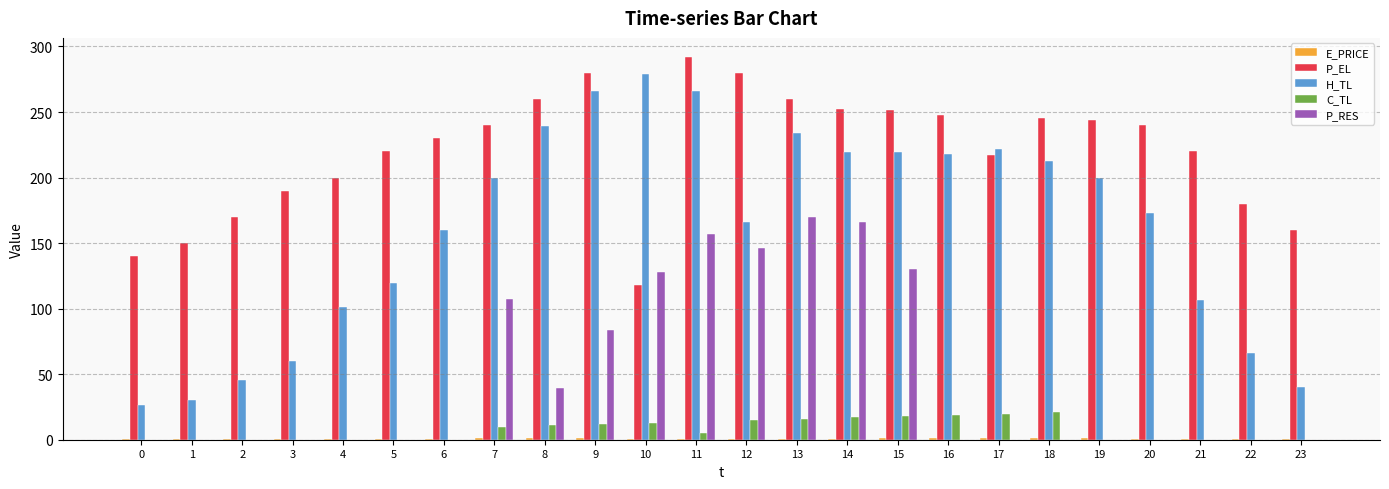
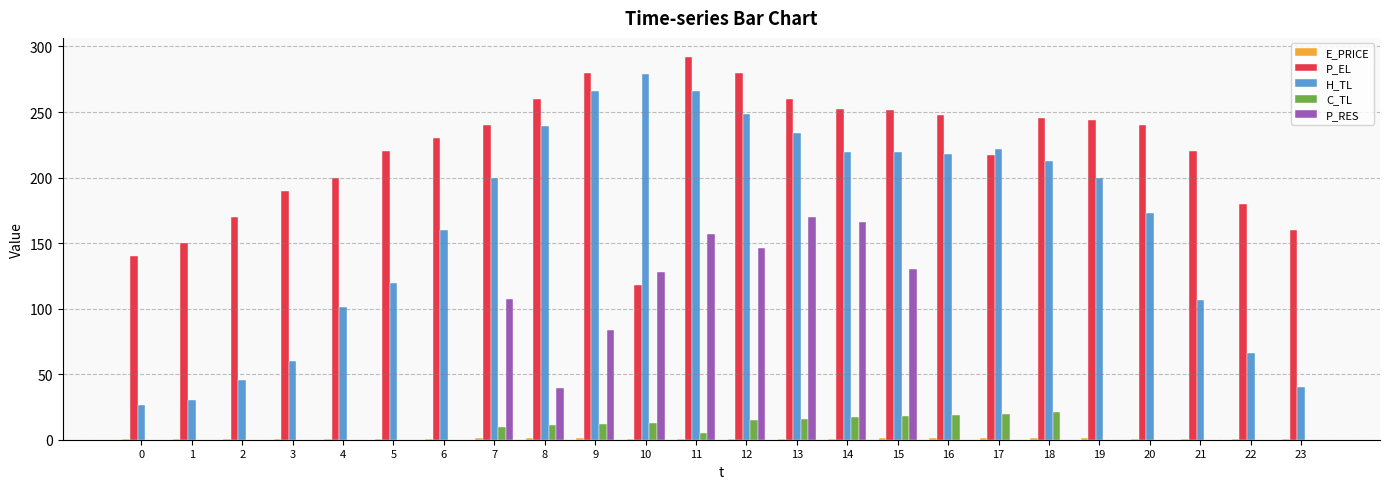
  {
    "P_EL": {
      "0": 140,
      "1": 150,
      "2": 170,
      "3": 190,
      "4": 200,
      "5": 220,
      "6": 230,
      "7": 240,
      "8": 260,
      "9": 280,
      "10": 118,
      "11": 292,
      "12": 280,
      "13": 260,
      "14": 252,
      "15": 251,
      "16": 248,
      "17": 217,
      "18": 246,
      "19": 244,
      "20": 240,
      "21": 220,
      "22": 180,
      "23": 160
    },
    "H_TL": {
      "0": 27,
      "1": 31,
      "2": 45,
      "3": 60,
      "4": 101,
      "5": 120,
      "6": 160,
      "7": 200,
      "8": 239,
      "9": 266,
      "10": 279,
      "11": 266,
-     "12": 166,
+     "12": 249,
      "13": 234,
      "14": 219,
      "15": 219,
      "16": 218,
      "17": 222,
      "18": 213,
      "19": 200,
      "20": 173,
      "21": 106,
      "22": 66,
      "23": 40
    },
    "C_TL": {
      "0": 0,
      "1": 0,
      "2": 0,
      "3": 0,
      "4": 0,
      "5": 0,
      "6": 0,
      "7": 10,
      "8": 11,
      "9": 12,
      "10": 13,
      "11": 5,
      "12": 15,
      "13": 16,
      "14": 17,
      "15": 18,
      "16": 19,
      "17": 20,
      "18": 21,
      "19": 0,
      "20": 0,
      "21": 0,
      "22": 0,
      "23": 0
    },
    "P_RES": {
      "0": 0,
      "1": 0,
      "2": 0,
      "3": 0,
      "4": 0,
      "5": 0,
      "6": 0,
      "7": 107,
      "8": 40,
      "9": 83,
      "10": 128,
      "11": 157,
      "12": 146,
      "13": 170,
      "14": 166,
      "15": 130,
      "16": 0,
      "17": 0,
      "18": 0,
      "19": 0,
      "20": 0,
      "21": 0,
      "22": 0,
      "23": 0
    }
  }
